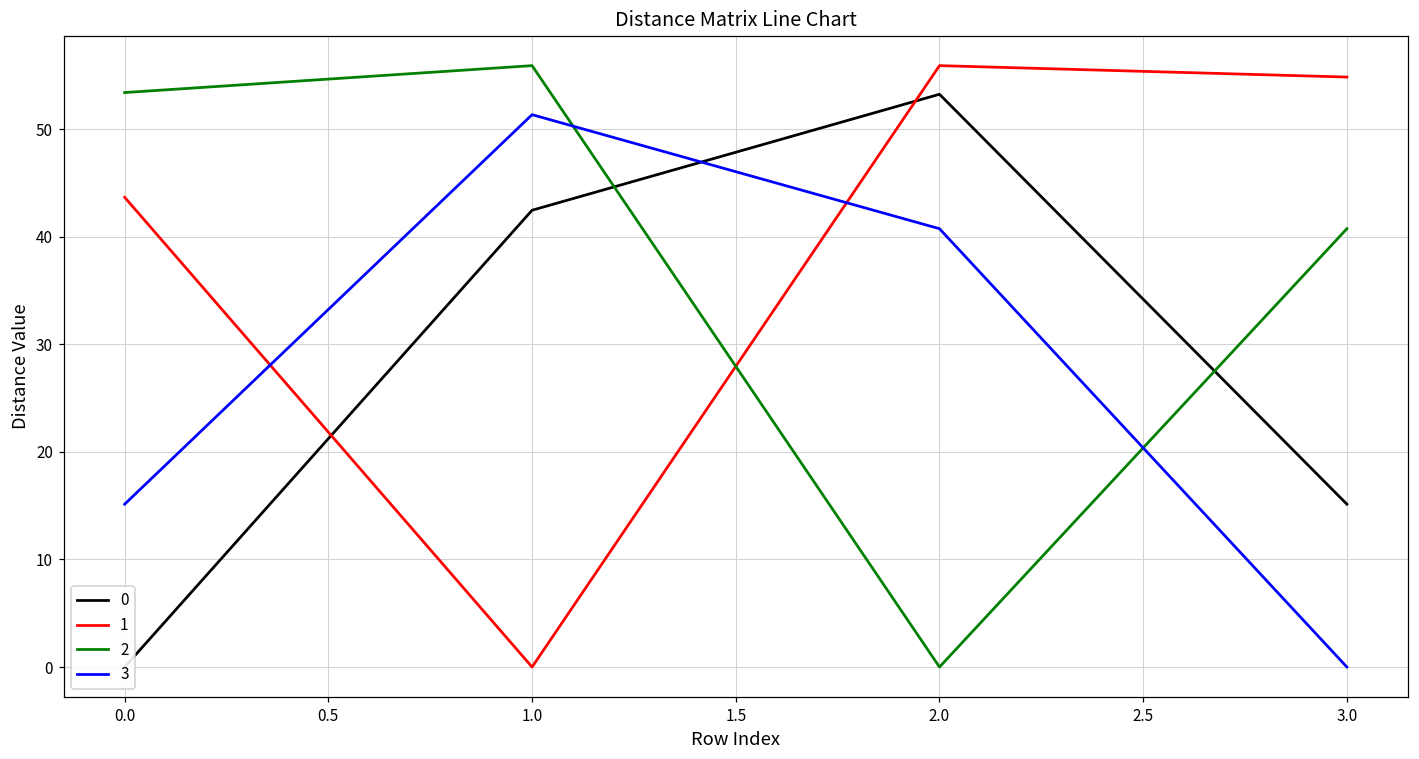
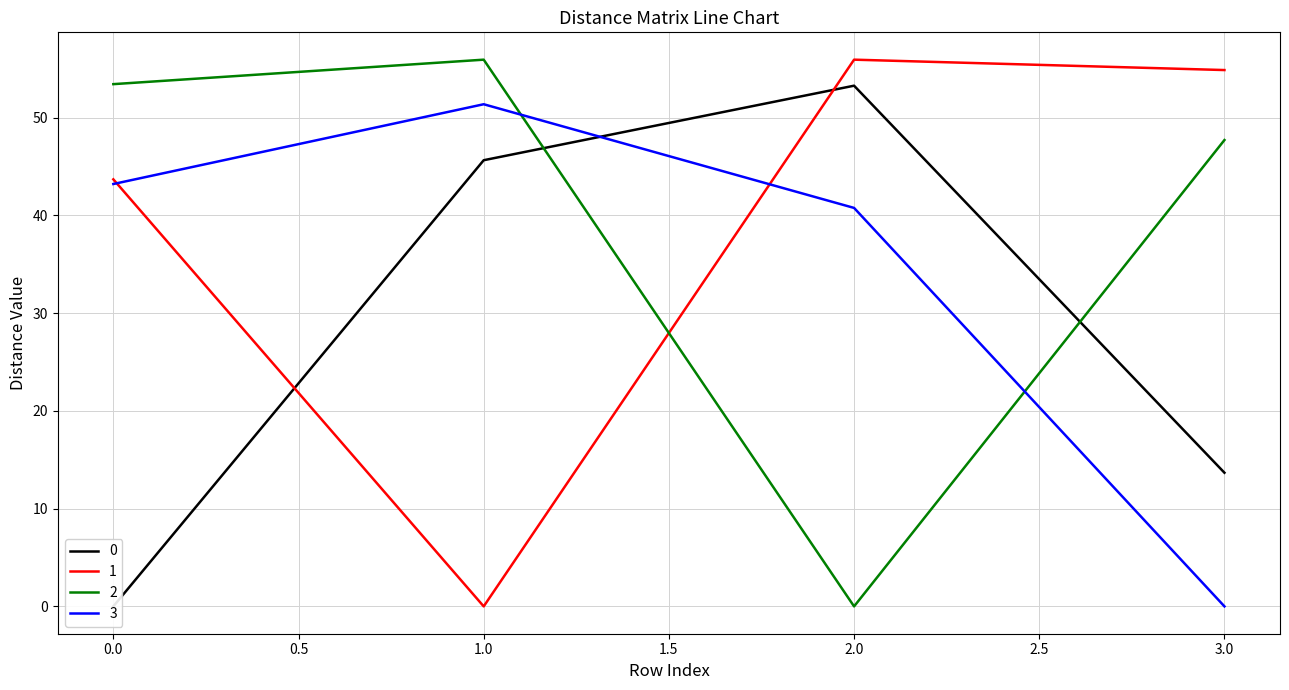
  {
    "0": {
-     "1.0": 42,
+     "1.0": 46,
      "2.0": 53,
-     "3.0": 15
+     "3.0": 14
    },
    "1": {
      "0.0": 44,
      "1.0": 0,
      "2.0": 56,
      "3.0": 55
    },
    "2": {
      "0.0": 53,
      "1.0": 56,
      "2.0": 0,
-     "3.0": 41
+     "3.0": 48
    },
    "3": {
-     "0.0": 15,
+     "0.0": 43,
      "1.0": 51,
      "2.0": 41,
      "3.0": 0
    }
  }
